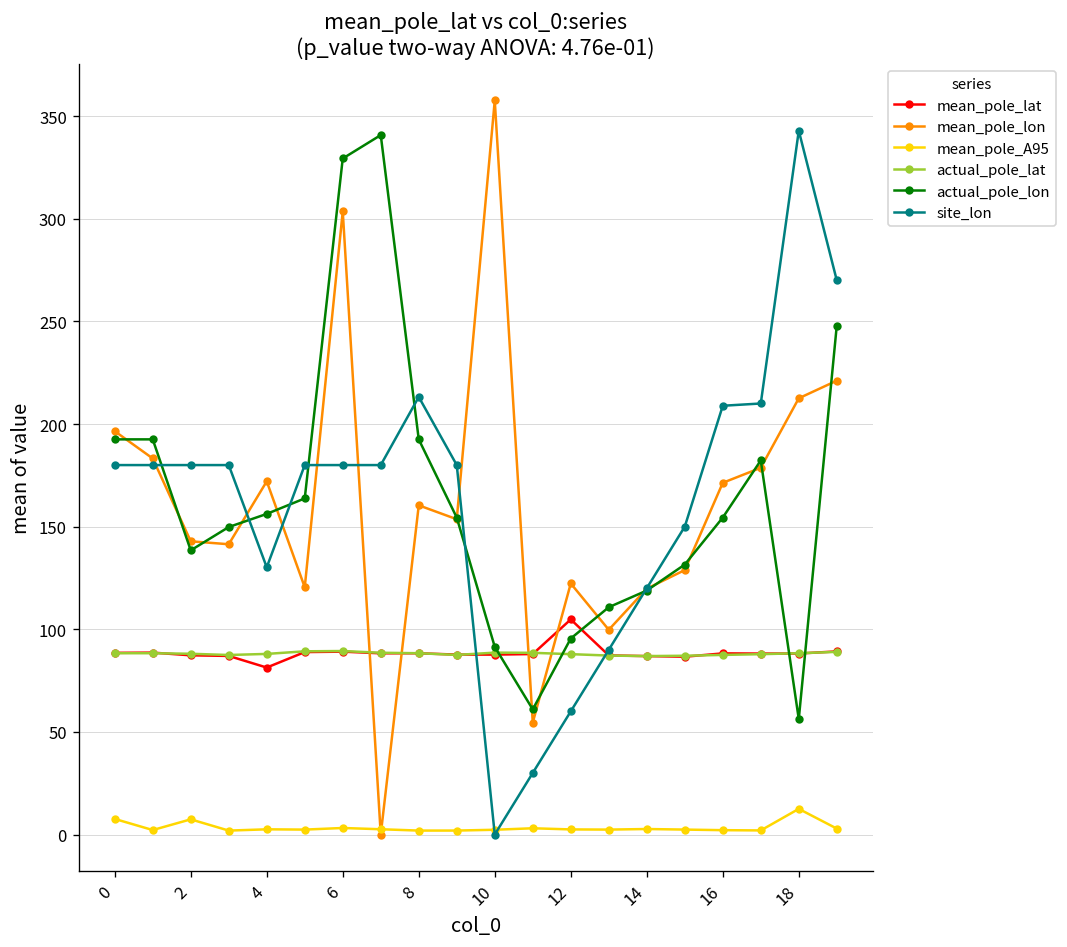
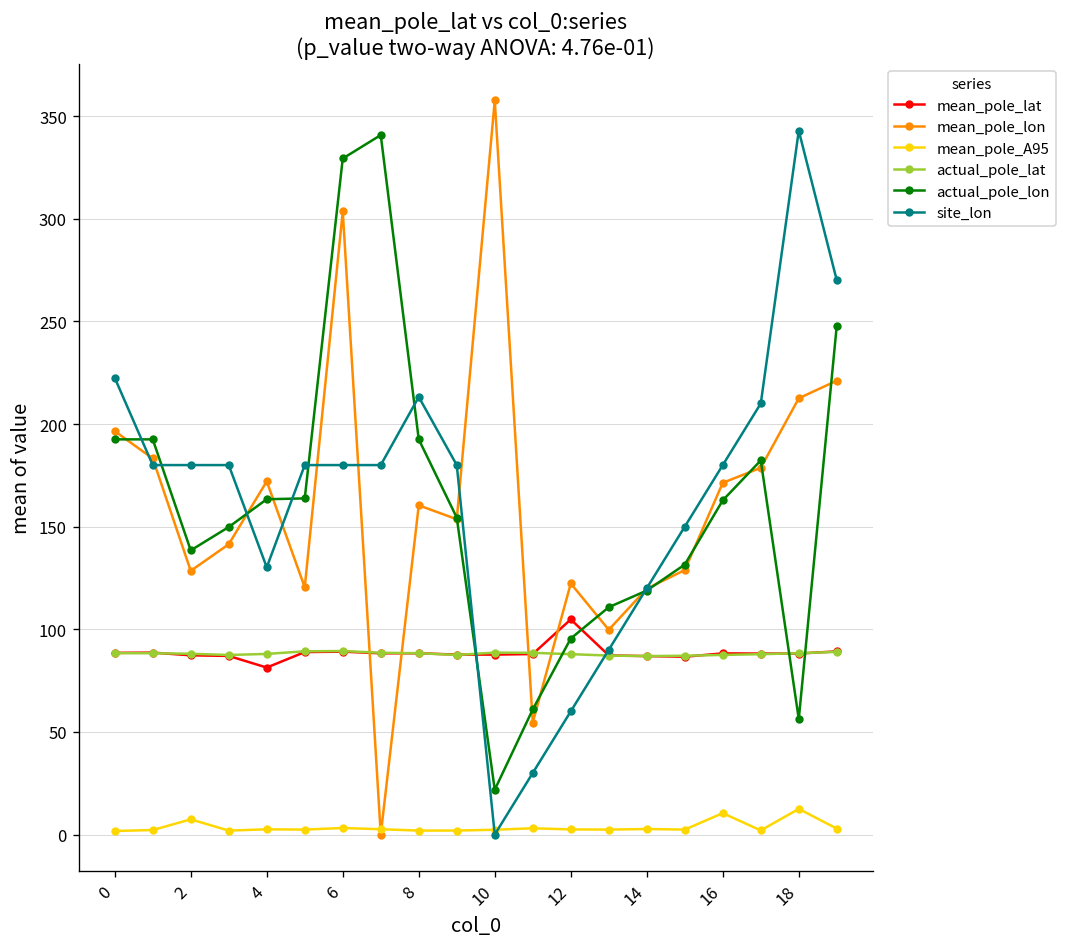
  {
    "mean_pole_lat": {
      "4": 81,
      "12": 105
    },
    "mean_pole_lon": {
      "0": 197,
-     "2": 143,
+     "2": 128,
      "4": 172,
      "6": 304,
      "8": 160,
      "10": 358,
      "12": 122,
      "16": 171,
      "18": 213
    },
    "mean_pole_A95": {
-     "0": 8,
+     "0": 2,
      "2": 7,
      "4": 3,
      "6": 3,
      "8": 2,
      "10": 2,
      "12": 2,
      "14": 3,
-     "16": 2,
+     "16": 10,
      "18": 13
    },
    "actual_pole_lat": {
      "4": 88,
      "12": 88
    },
    "actual_pole_lon": {
      "0": 193,
      "2": 138,
-     "4": 156,
+     "4": 163,
      "6": 329,
      "8": 193,
-     "10": 91,
+     "10": 22,
      "12": 95,
-     "16": 154,
+     "16": 163,
      "18": 56
    },
    "site_lon": {
-     "0": 180,
+     "0": 223,
      "2": 180,
      "4": 130,
      "6": 180,
      "8": 213,
      "10": 0,
      "12": 60,
-     "16": 209,
+     "16": 180,
      "18": 343
    }
  }
